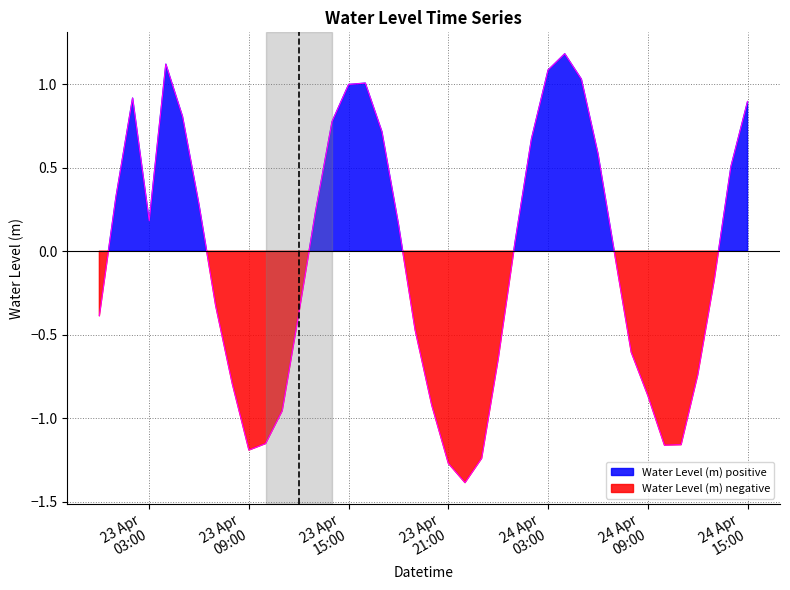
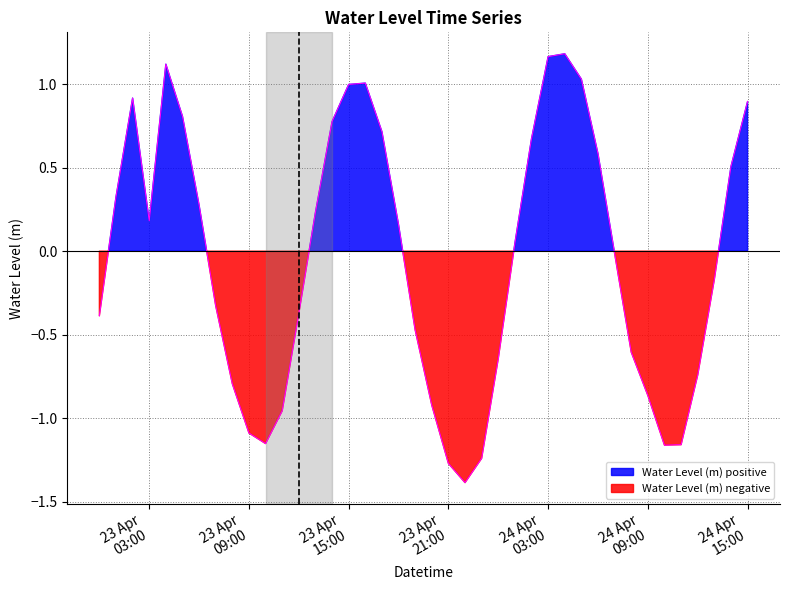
  {
    "23 Apr 03:00": 0.18,
-   "23 Apr 09:00": -1.19,
+   "23 Apr 09:00": -1.09,
    "23 Apr 15:00": 1.00,
    "23 Apr 21:00": -1.27,
-   "24 Apr 03:00": 1.08,
+   "24 Apr 03:00": 1.16,
    "24 Apr 09:00": -0.86,
    "24 Apr 15:00": 0.90
  }
